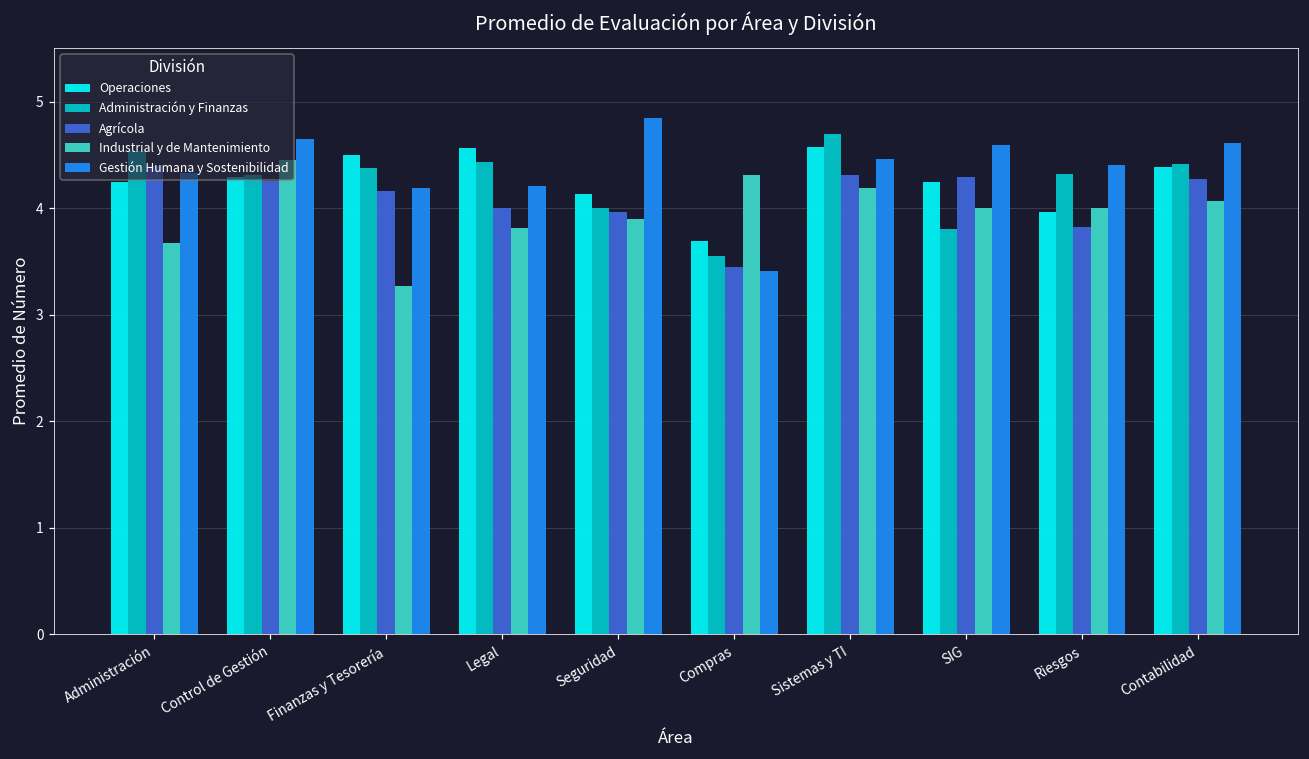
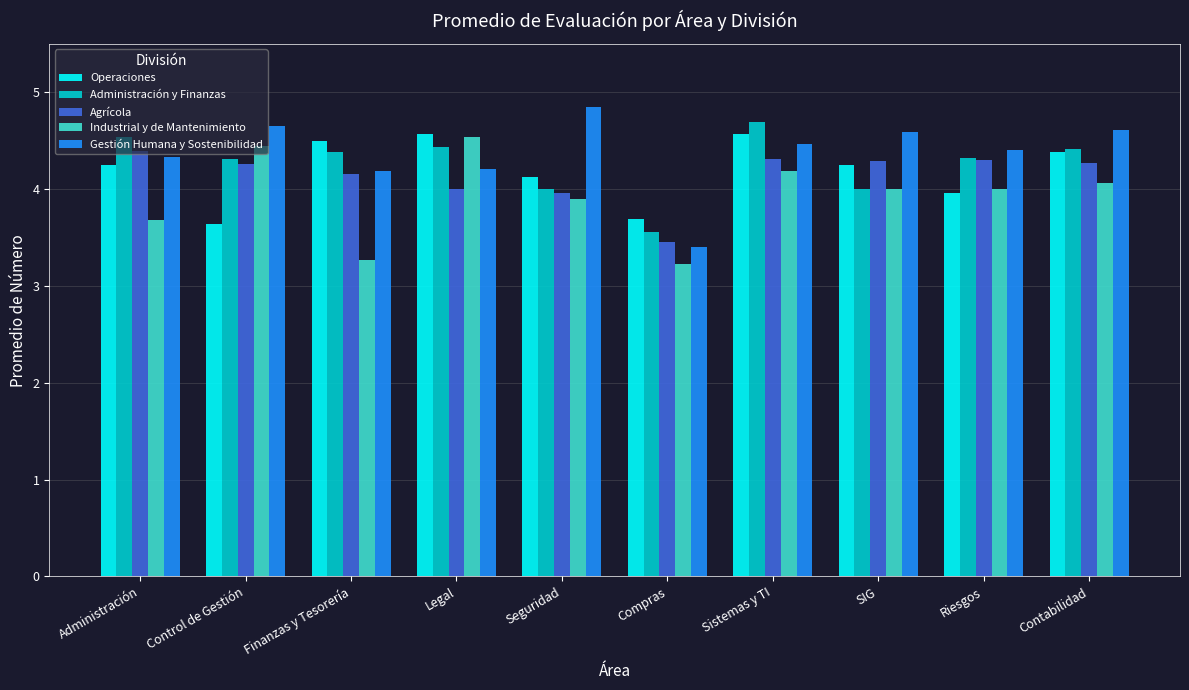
  {
    "Operaciones": {
      "Administración": 4.2,
-     "Control de Gestión": 4.3,
+     "Control de Gestión": 3.6,
      "Finanzas y Tesorería": 4.5,
      "Legal": 4.6,
      "Seguridad": 4.1,
      "Compras": 3.7,
      "Sistemas y TI": 4.6,
      "SIG": 4.2,
      "Riesgos": 4.0,
      "Contabilidad": 4.4
    },
    "Administración y Finanzas": {
      "Control de Gestión": 4.3,
      "Finanzas y Tesorería": 4.4,
      "Legal": 4.4,
      "Seguridad": 4.0,
      "Compras": 3.6,
      "Sistemas y TI": 4.7,
-     "SIG": 3.8,
+     "SIG": 4.0,
      "Riesgos": 4.3,
      "Contabilidad": 4.4
    },
    "Agrícola": {
      "Control de Gestión": 4.3,
      "Finanzas y Tesorería": 4.2,
      "Legal": 4.0,
      "Seguridad": 4.0,
      "Compras": 3.5,
      "Sistemas y TI": 4.3,
      "SIG": 4.3,
-     "Riesgos": 3.8,
+     "Riesgos": 4.3,
      "Contabilidad": 4.3
    },
    "Industrial y de Mantenimiento": {
      "Administración": 3.7,
      "Finanzas y Tesorería": 3.3,
-     "Legal": 3.8,
+     "Legal": 4.5,
      "Seguridad": 3.9,
-     "Compras": 4.3,
+     "Compras": 3.2,
      "Sistemas y TI": 4.2,
      "SIG": 4.0,
      "Riesgos": 4.0,
      "Contabilidad": 4.1
    },
    "Gestión Humana y Sostenibilidad": {
      "Administración": 4.3,
      "Control de Gestión": 4.7,
      "Finanzas y Tesorería": 4.2,
      "Legal": 4.2,
      "Seguridad": 4.8,
      "Compras": 3.4,
      "Sistemas y TI": 4.5,
      "SIG": 4.6,
      "Riesgos": 4.4,
      "Contabilidad": 4.6
    }
  }
